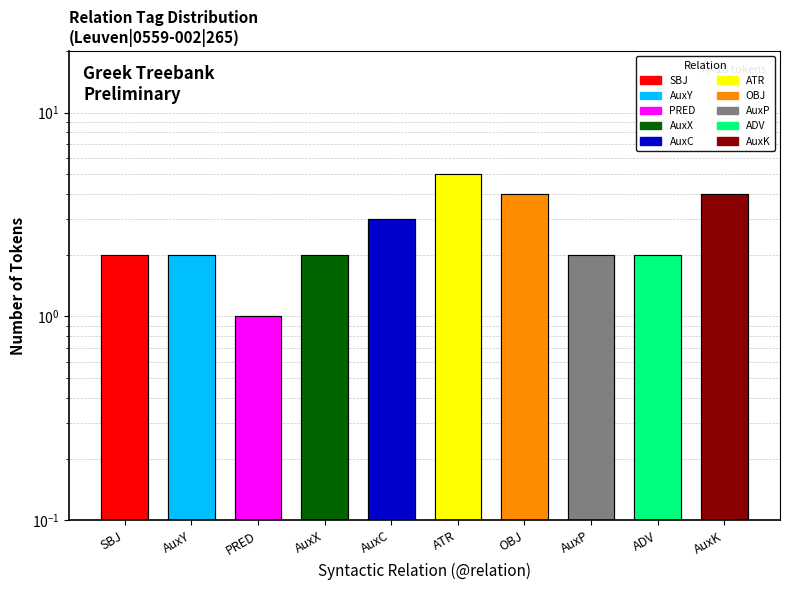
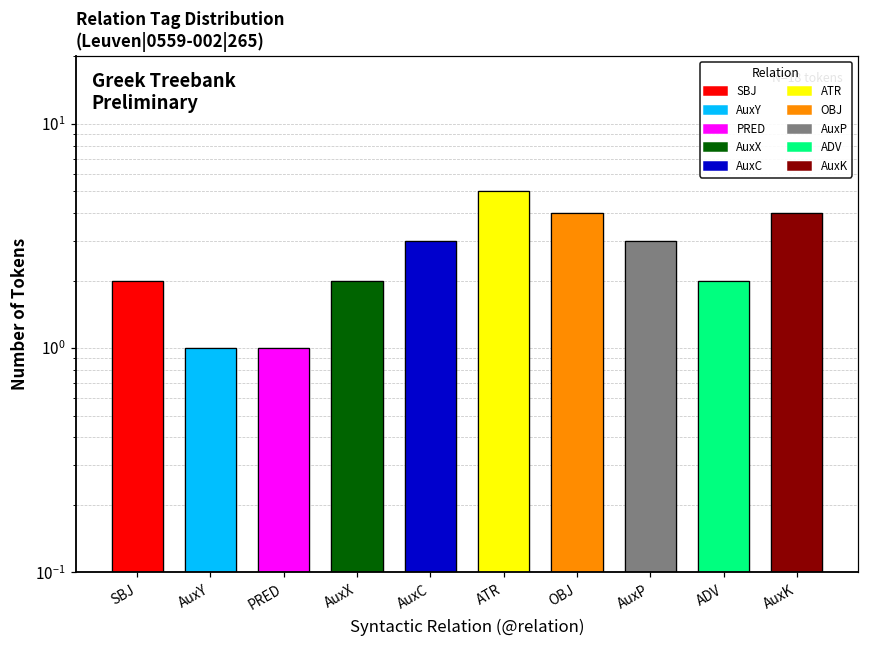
  {
    "AuxY": {
-     "AuxY": 2
+     "AuxY": 1
    },
    "PRED": {
      "PRED": 1
    },
    "AuxX": {
      "AuxX": 2
    },
    "AuxC": {
      "AuxC": 3
    },
    "ATR": {
      "ATR": 5
    },
    "OBJ": {
      "OBJ": 4
    },
    "AuxP": {
-     "AuxP": 2
+     "AuxP": 3
    },
    "ADV": {
      "ADV": 2
    },
    "AuxK": {
      "AuxK": 4
    }
  }
